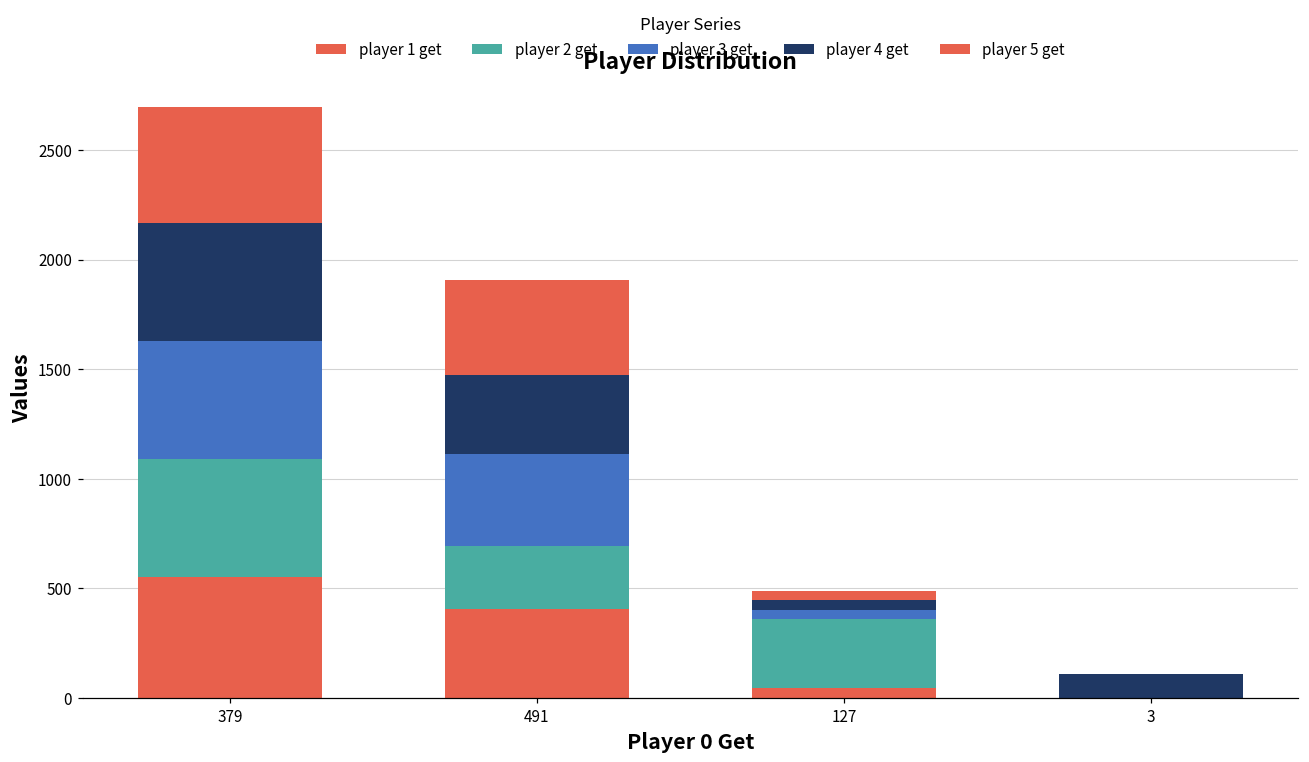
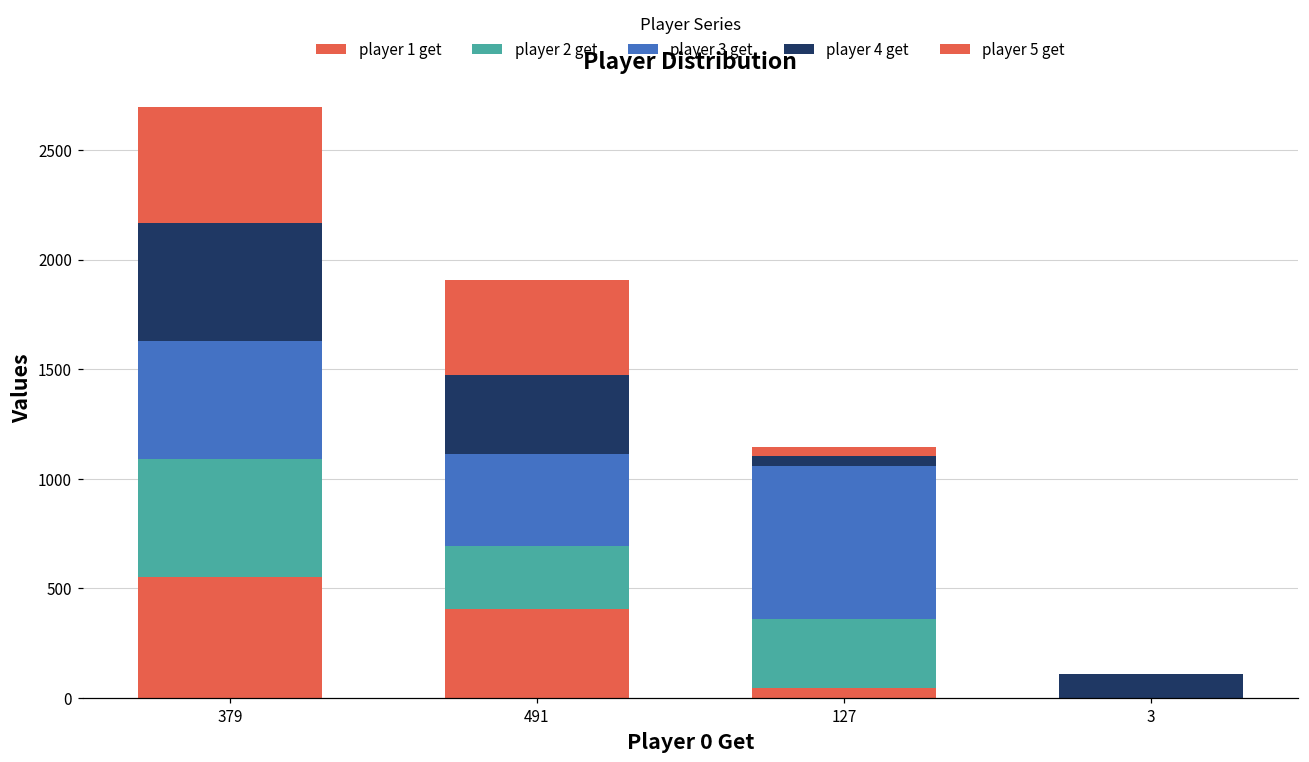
  {
    "player 2 get": {
      "379": 540,
      "491": 290,
      "127": 320,
      "3": 0
    },
    "player 3 get": {
      "379": 540,
      "491": 420,
-     "127": 40,
+     "127": 700,
      "3": 0
    },
    "player 4 get": {
      "379": 540,
      "491": 360,
      "127": 40,
      "3": 110
    }
  }
